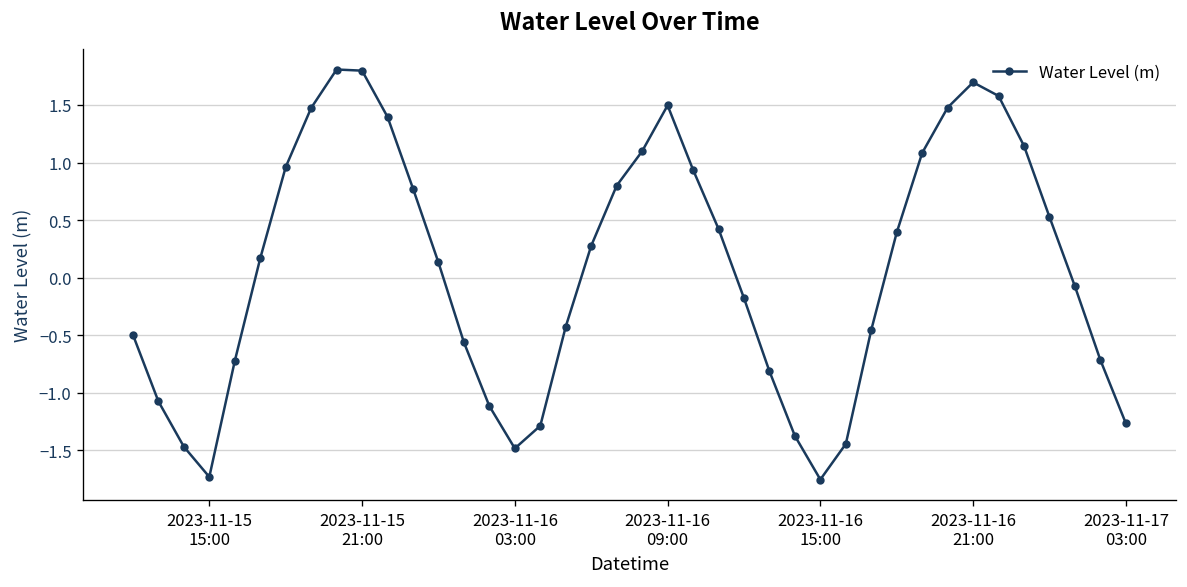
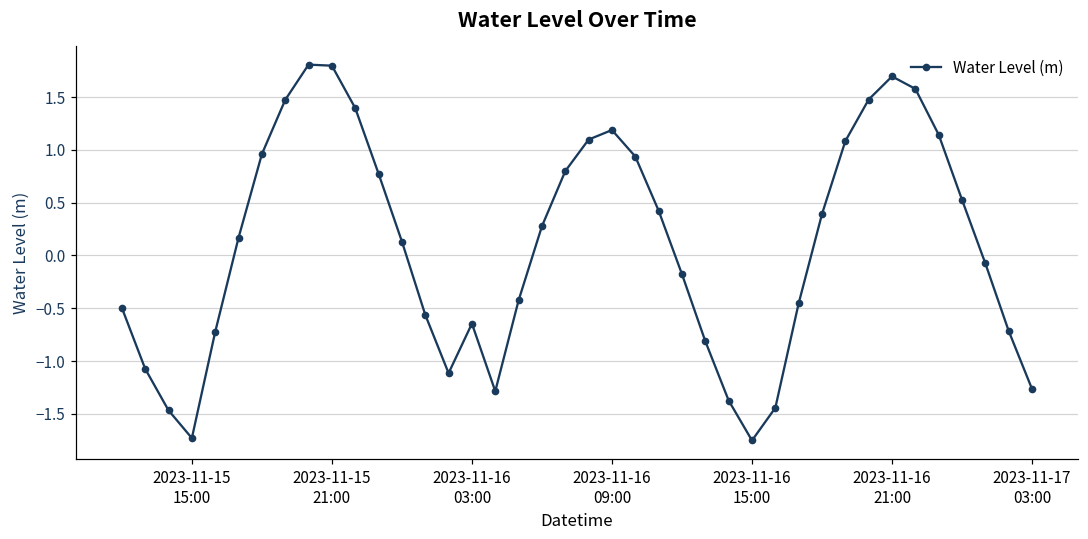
  {
    "2023-11-15 15:00": -1.7,
    "2023-11-15 21:00": 1.8,
-   "2023-11-16 03:00": -1.5,
-   "2023-11-16 09:00": 1.5,
+   "2023-11-16 03:00": -0.6,
+   "2023-11-16 09:00": 1.2,
    "2023-11-16 15:00": -1.8,
    "2023-11-16 21:00": 1.7,
    "2023-11-17 03:00": -1.3
  }
